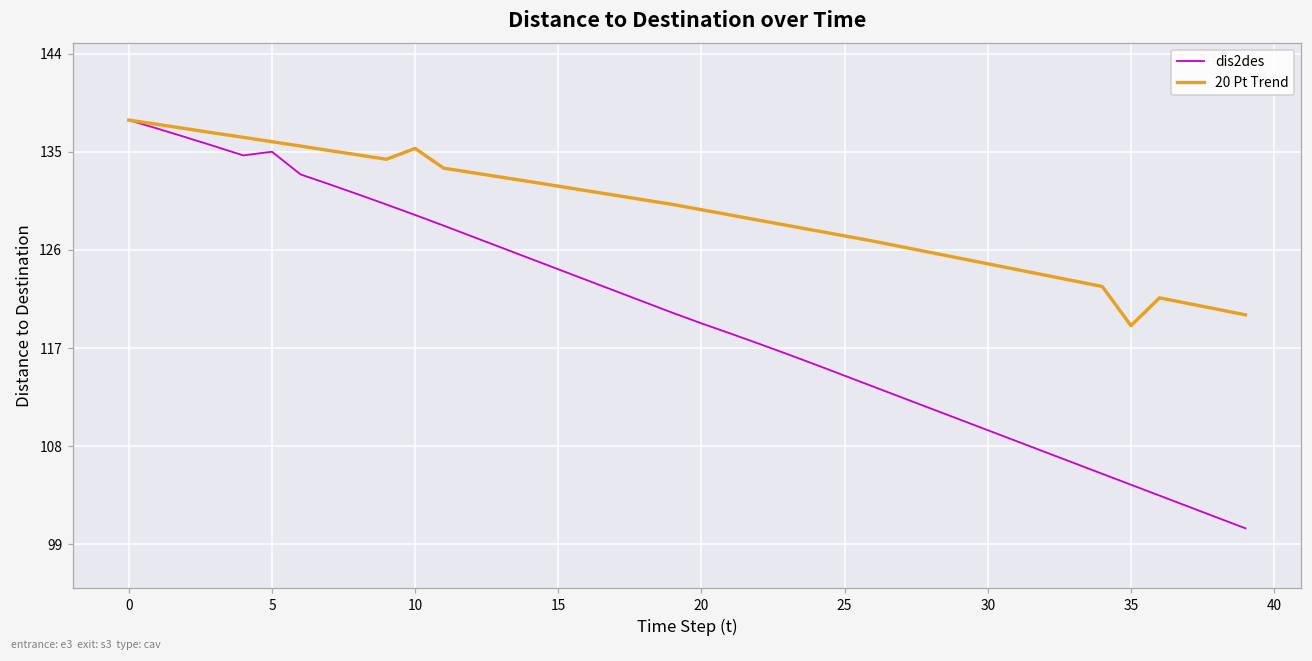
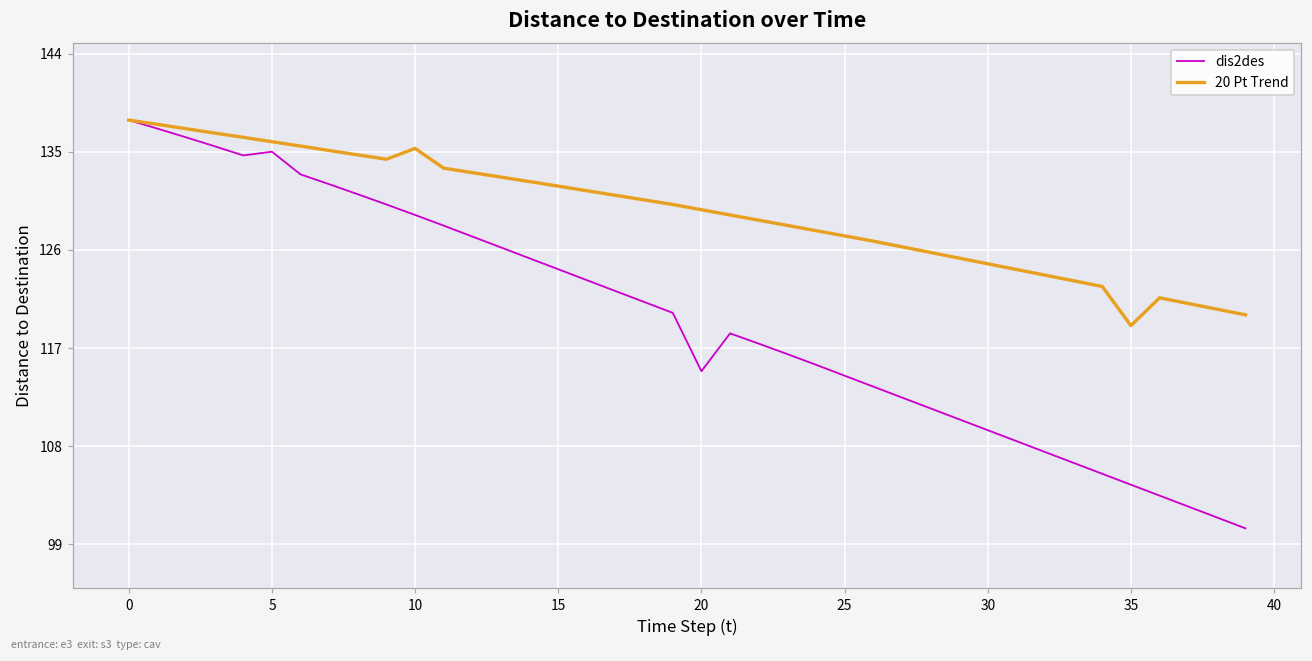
  {
    "dis2des": {
      "5": 135,
      "10": 129,
      "15": 124,
-     "20": 119,
+     "20": 115,
      "25": 114,
      "30": 109,
      "35": 104
    },
    "20 Pt Trend": {
      "5": 136,
      "10": 135,
      "15": 132,
      "20": 130,
      "25": 127,
      "30": 125,
      "35": 119
    }
  }
